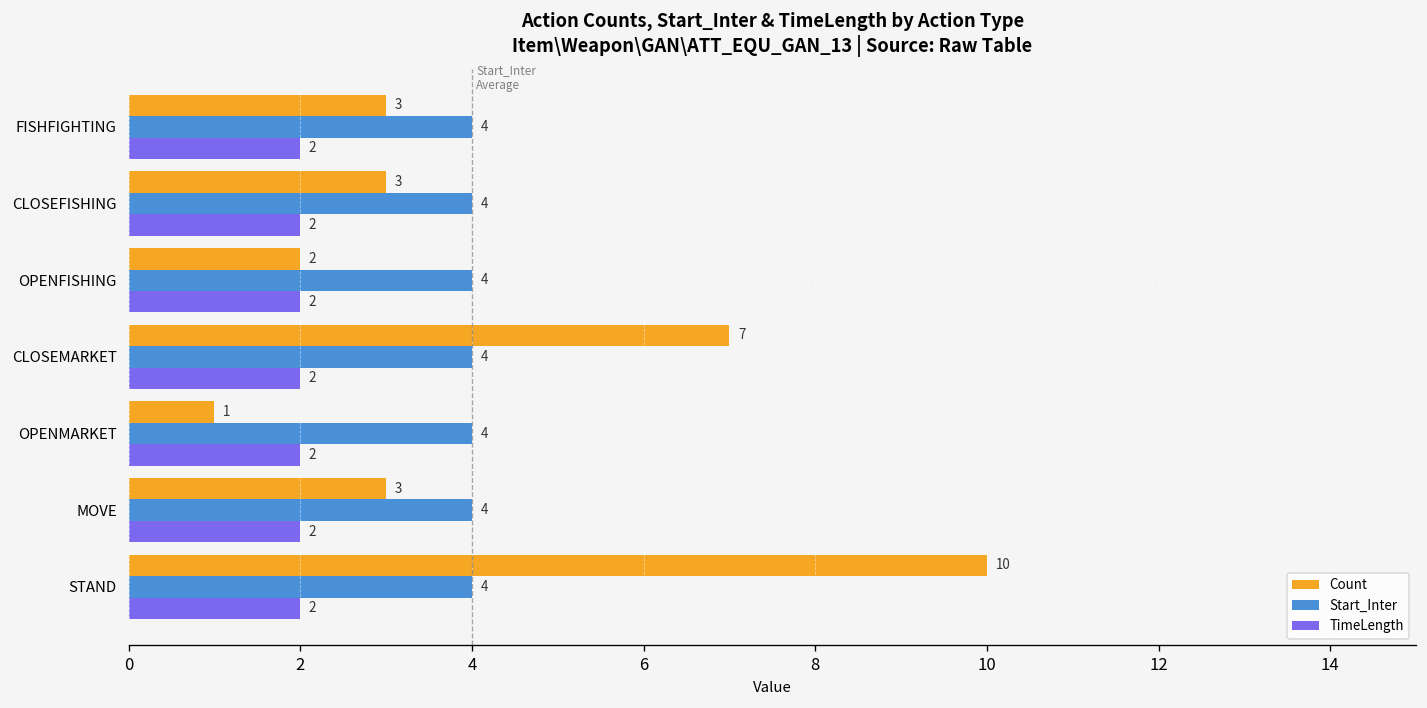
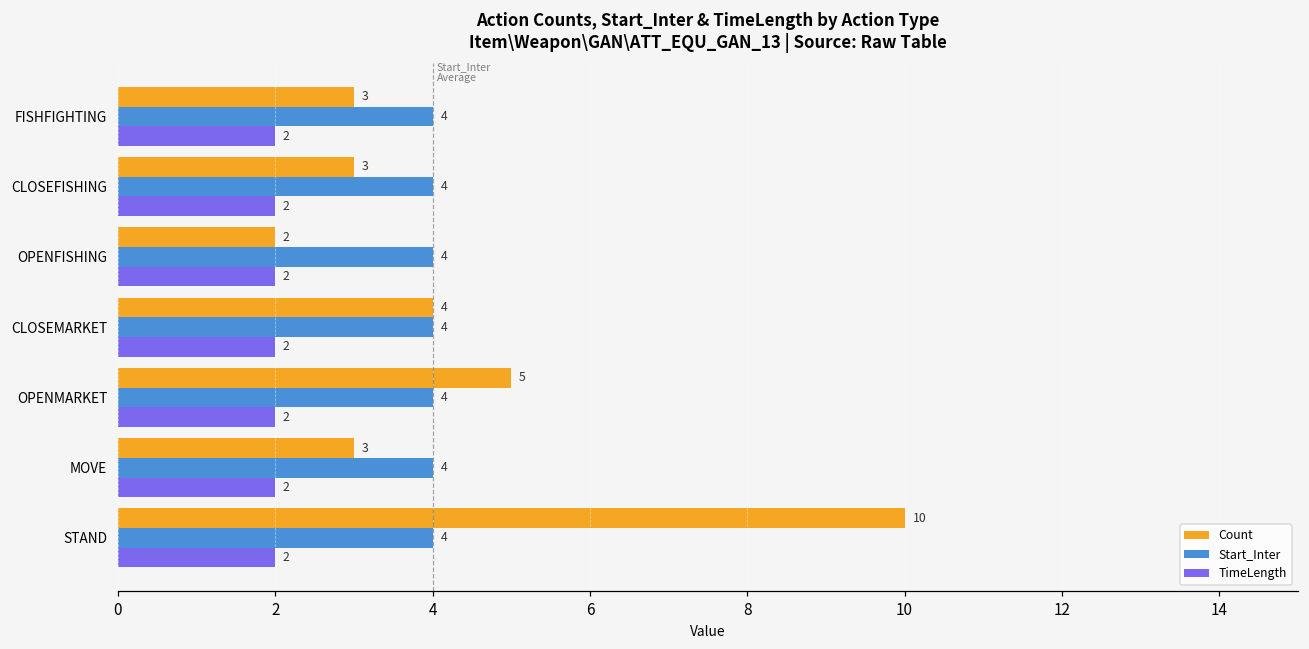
  {
    "Count": {
      "FISHFIGHTING": 3,
      "CLOSEFISHING": 3,
      "OPENFISHING": 2,
-     "CLOSEMARKET": 7,
-     "OPENMARKET": 1,
+     "CLOSEMARKET": 4,
+     "OPENMARKET": 5,
      "MOVE": 3,
      "STAND": 10
    },
    "Start_Inter": {
      "FISHFIGHTING": 4,
      "CLOSEFISHING": 4,
      "OPENFISHING": 4,
      "CLOSEMARKET": 4,
      "OPENMARKET": 4,
      "MOVE": 4,
      "STAND": 4
    },
    "TimeLength": {
      "FISHFIGHTING": 2,
      "CLOSEFISHING": 2,
      "OPENFISHING": 2,
      "CLOSEMARKET": 2,
      "OPENMARKET": 2,
      "MOVE": 2,
      "STAND": 2
    }
  }
